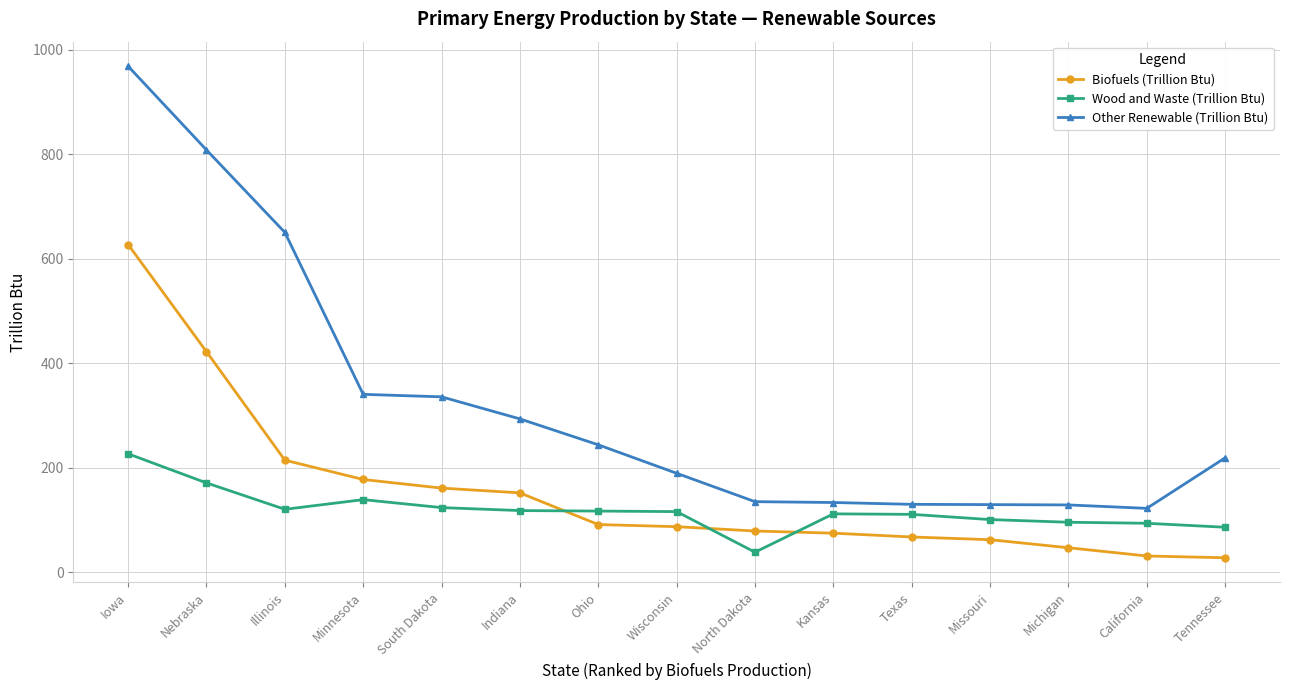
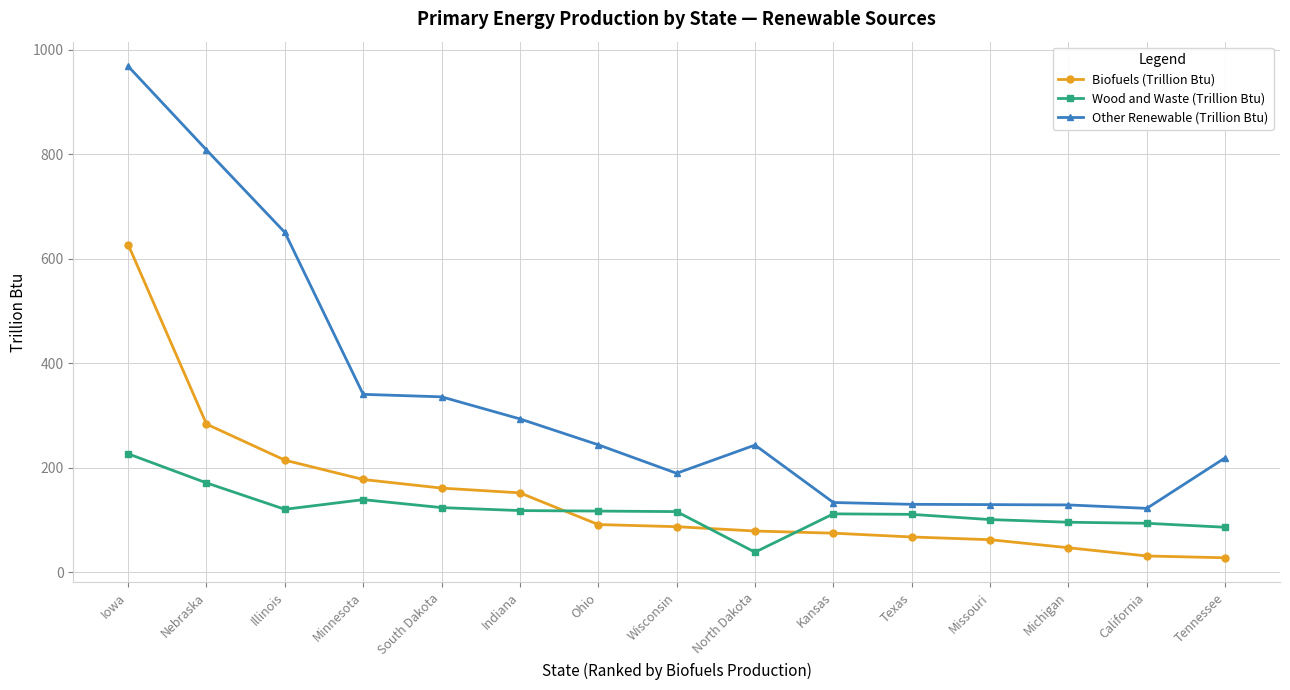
  {
    "Biofuels (Trillion Btu)": {
      "Iowa": 630,
-     "Nebraska": 420,
+     "Nebraska": 280,
      "Illinois": 210,
      "Minnesota": 180,
      "South Dakota": 160,
      "Indiana": 150,
      "Ohio": 90,
      "Wisconsin": 90,
      "North Dakota": 80,
      "Kansas": 80,
      "Texas": 70,
      "Missouri": 60,
      "Michigan": 50,
      "California": 30,
      "Tennessee": 30
    },
    "Wood and Waste (Trillion Btu)": {
      "Iowa": 230,
      "Nebraska": 170,
      "Illinois": 120,
      "Minnesota": 140,
      "South Dakota": 120,
      "Indiana": 120,
      "Ohio": 120,
      "Wisconsin": 120,
      "North Dakota": 40,
      "Kansas": 110,
      "Texas": 110,
      "Missouri": 100,
      "Michigan": 100,
      "California": 90,
      "Tennessee": 90
    },
    "Other Renewable (Trillion Btu)": {
      "Iowa": 970,
      "Nebraska": 810,
      "Illinois": 650,
      "Minnesota": 340,
      "South Dakota": 340,
      "Indiana": 290,
      "Ohio": 240,
      "Wisconsin": 190,
-     "North Dakota": 140,
+     "North Dakota": 240,
      "Kansas": 130,
      "Texas": 130,
      "Missouri": 130,
      "Michigan": 130,
      "California": 120,
      "Tennessee": 220
    }
  }
